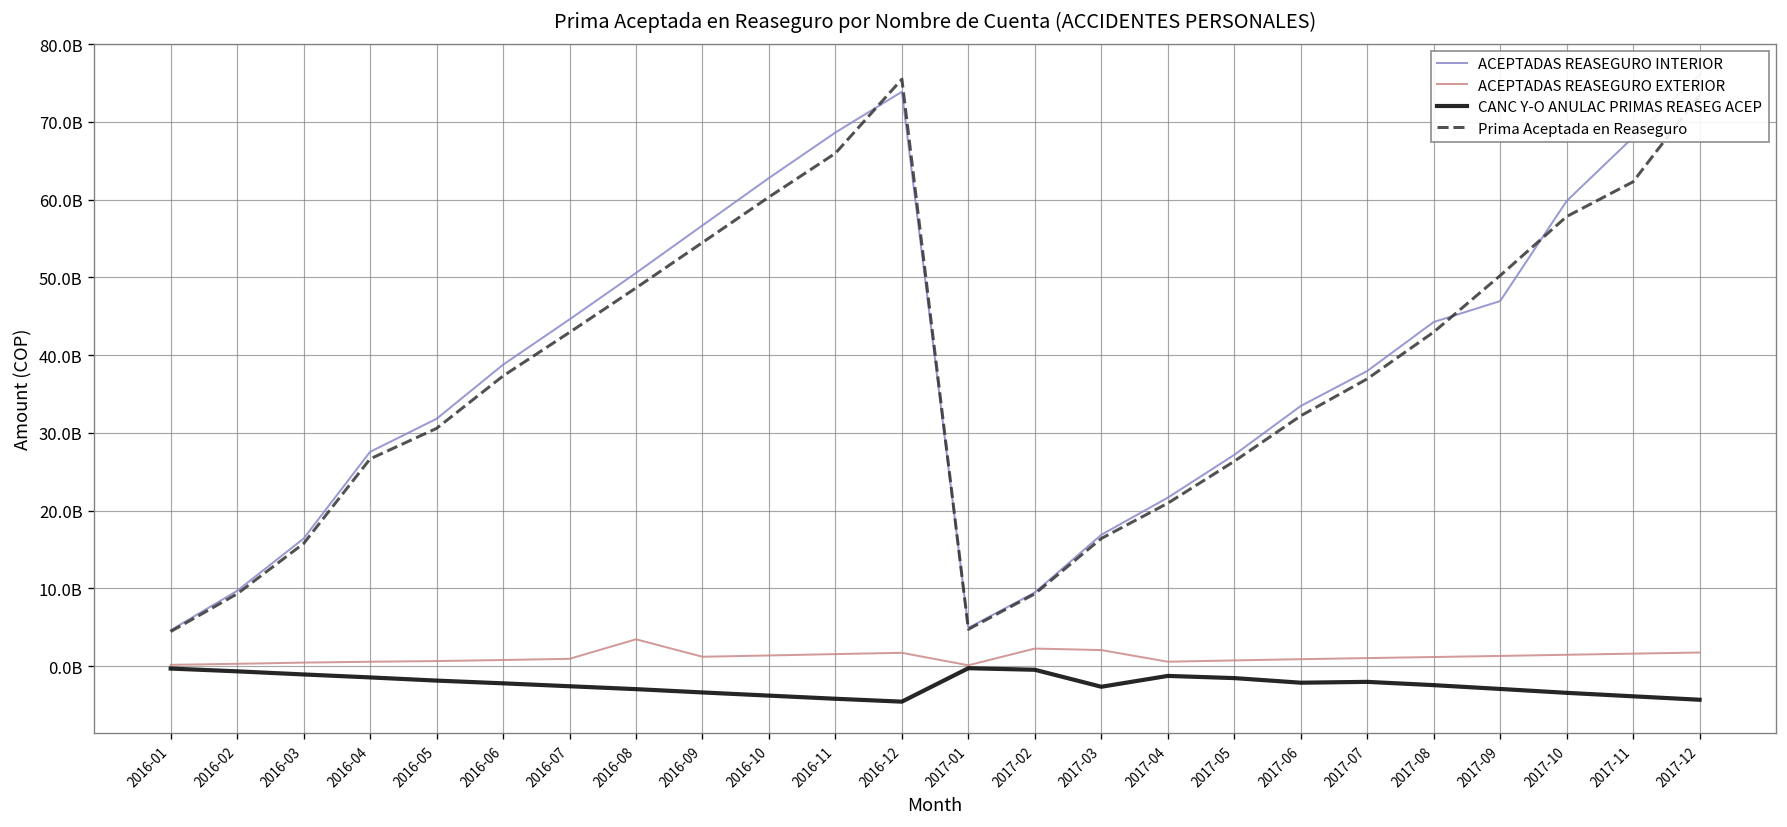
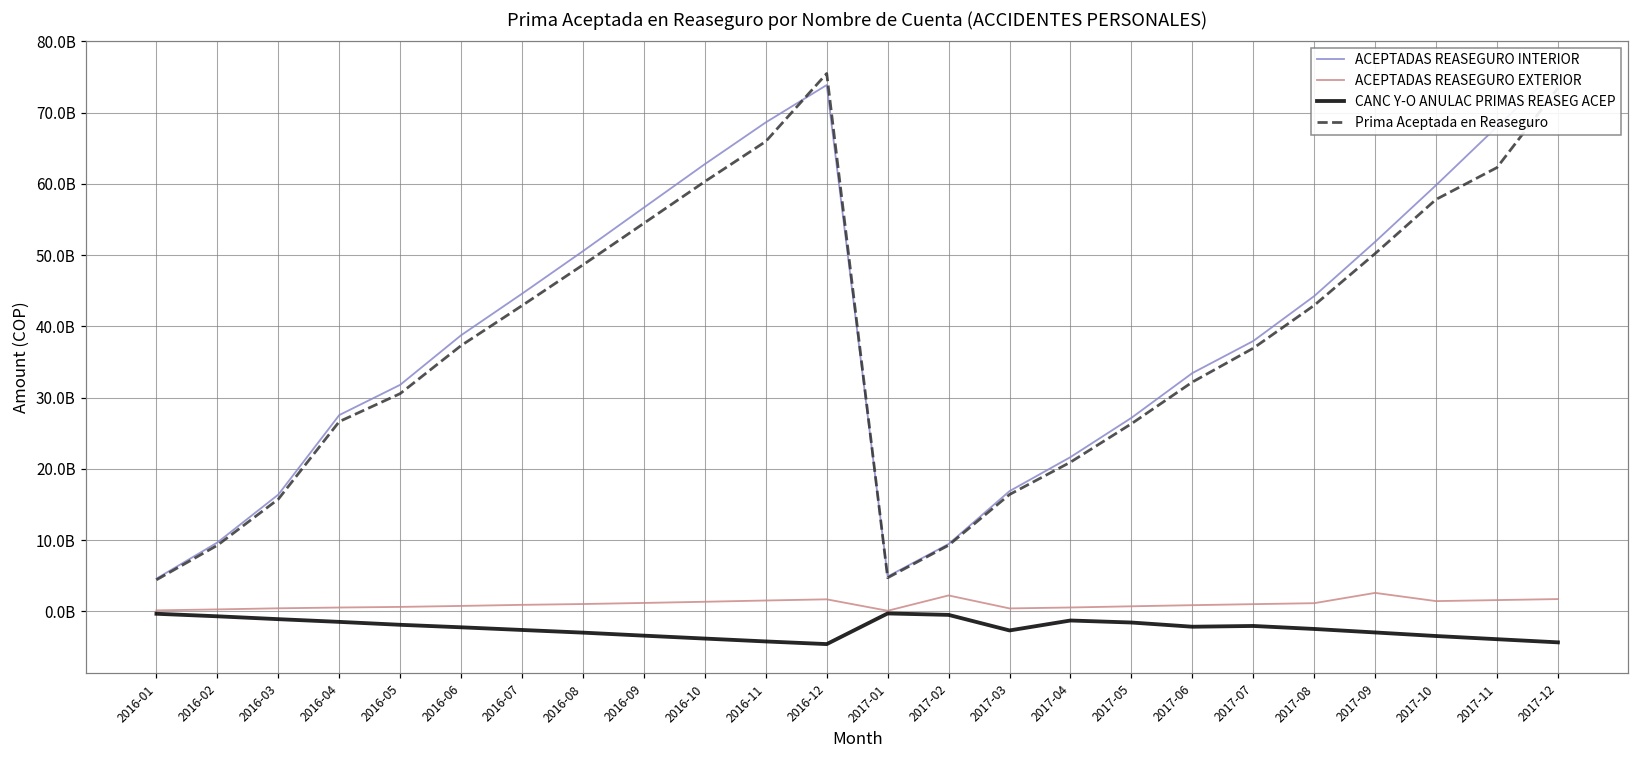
  {
    "ACEPTADAS REASEGURO INTERIOR": {
      "2016-03": 16000000000,
      "2016-04": 28000000000,
      "2016-05": 32000000000,
      "2016-06": 39000000000,
      "2016-07": 45000000000,
      "2016-08": 51000000000,
      "2016-09": 57000000000,
      "2016-10": 63000000000,
      "2016-11": 69000000000,
      "2016-12": 74000000000,
      "2017-03": 17000000000,
      "2017-04": 22000000000,
      "2017-05": 27000000000,
      "2017-06": 33000000000,
      "2017-07": 38000000000,
      "2017-08": 44000000000,
-     "2017-09": 47000000000,
+     "2017-09": 52000000000,
      "2017-10": 60000000000
    },
    "ACEPTADAS REASEGURO EXTERIOR": {
      "2016-01": 0,
      "2016-02": 0,
      "2016-03": 0,
      "2016-04": 1000000000,
      "2016-05": 1000000000,
      "2016-06": 1000000000,
      "2016-07": 1000000000,
-     "2016-08": 3000000000,
+     "2016-08": 1000000000,
      "2016-09": 1000000000,
      "2016-10": 1000000000,
      "2016-11": 2000000000,
      "2016-12": 2000000000,
      "2017-02": 2000000000,
-     "2017-03": 2000000000,
+     "2017-03": 0,
      "2017-04": 1000000000,
      "2017-05": 1000000000,
      "2017-06": 1000000000,
      "2017-07": 1000000000,
      "2017-08": 1000000000,
-     "2017-09": 1000000000,
+     "2017-09": 3000000000,
      "2017-10": 1000000000,
      "2017-11": 2000000000,
      "2017-12": 2000000000
    },
    "CANC Y-O ANULAC PRIMAS REASEG ACEP": {
      "2016-01": 0,
      "2016-02": -1000000000,
      "2016-03": -1000000000,
      "2016-04": -1000000000,
      "2016-05": -2000000000,
      "2016-06": -2000000000,
      "2016-07": -3000000000,
      "2016-08": -3000000000,
      "2016-09": -3000000000,
      "2016-10": -4000000000,
      "2016-11": -4000000000,
      "2016-12": -5000000000,
      "2017-02": 0,
      "2017-03": -3000000000,
      "2017-04": -1000000000,
      "2017-05": -2000000000,
      "2017-06": -2000000000,
      "2017-07": -2000000000,
      "2017-08": -2000000000,
      "2017-09": -3000000000,
      "2017-10": -3000000000,
      "2017-11": -4000000000,
      "2017-12": -4000000000
    },
    "Prima Aceptada en Reaseguro": {
      "2016-03": 16000000000,
      "2016-04": 27000000000,
      "2016-05": 31000000000,
      "2016-06": 37000000000,
      "2016-07": 43000000000,
      "2016-08": 49000000000,
      "2016-09": 54000000000,
      "2016-10": 60000000000,
      "2016-11": 66000000000,
      "2016-12": 76000000000,
      "2017-03": 16000000000,
      "2017-04": 21000000000,
      "2017-05": 26000000000,
      "2017-06": 32000000000,
      "2017-07": 37000000000,
      "2017-08": 43000000000,
      "2017-09": 50000000000,
      "2017-10": 58000000000,
      "2017-11": 62000000000
    }
  }
